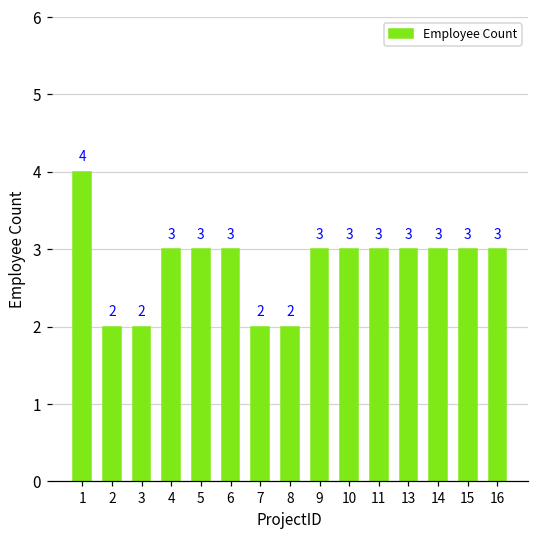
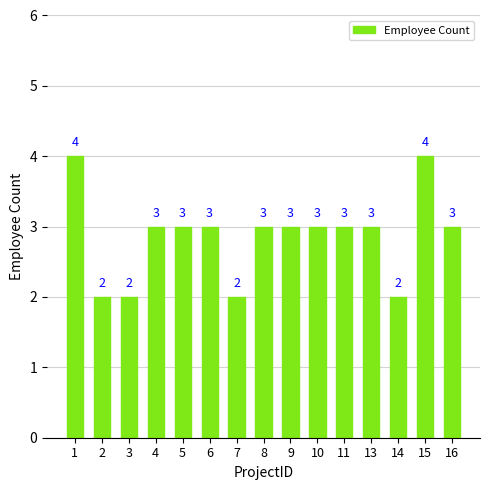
  {
    "1": 4,
    "2": 2,
    "3": 2,
    "4": 3,
    "5": 3,
    "6": 3,
    "7": 2,
-   "8": 2,
+   "8": 3,
    "9": 3,
    "10": 3,
    "11": 3,
    "13": 3,
-   "14": 3,
-   "15": 3,
+   "14": 2,
+   "15": 4,
    "16": 3
  }
